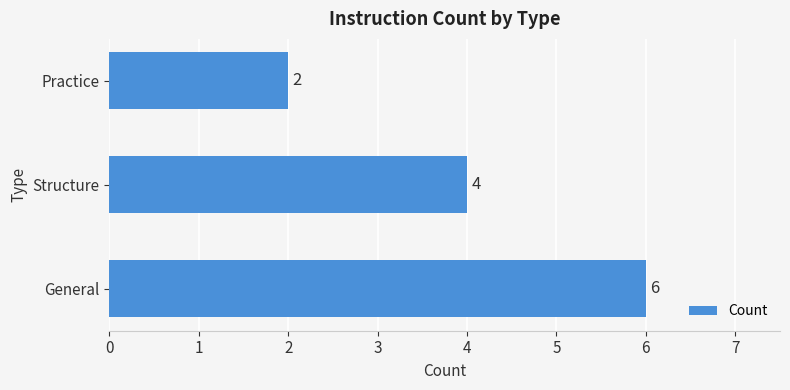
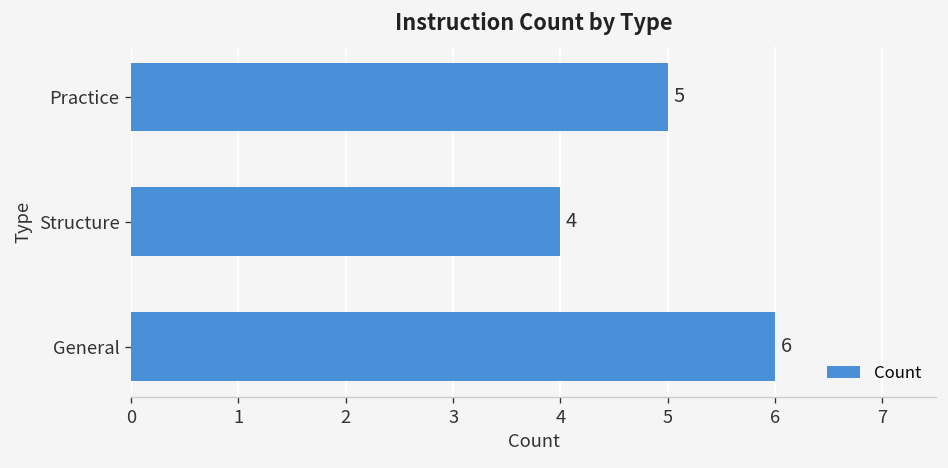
  {
-   "Practice": 2,
+   "Practice": 5,
    "Structure": 4,
    "General": 6
  }
